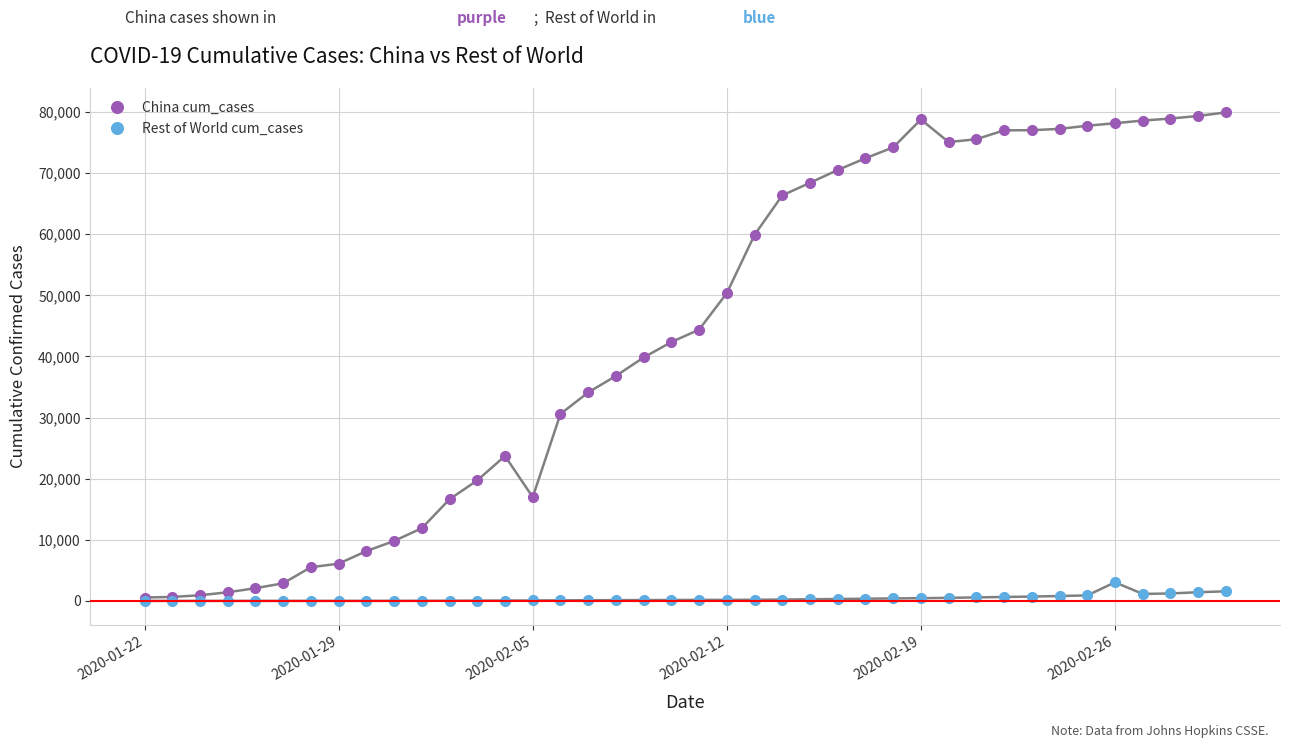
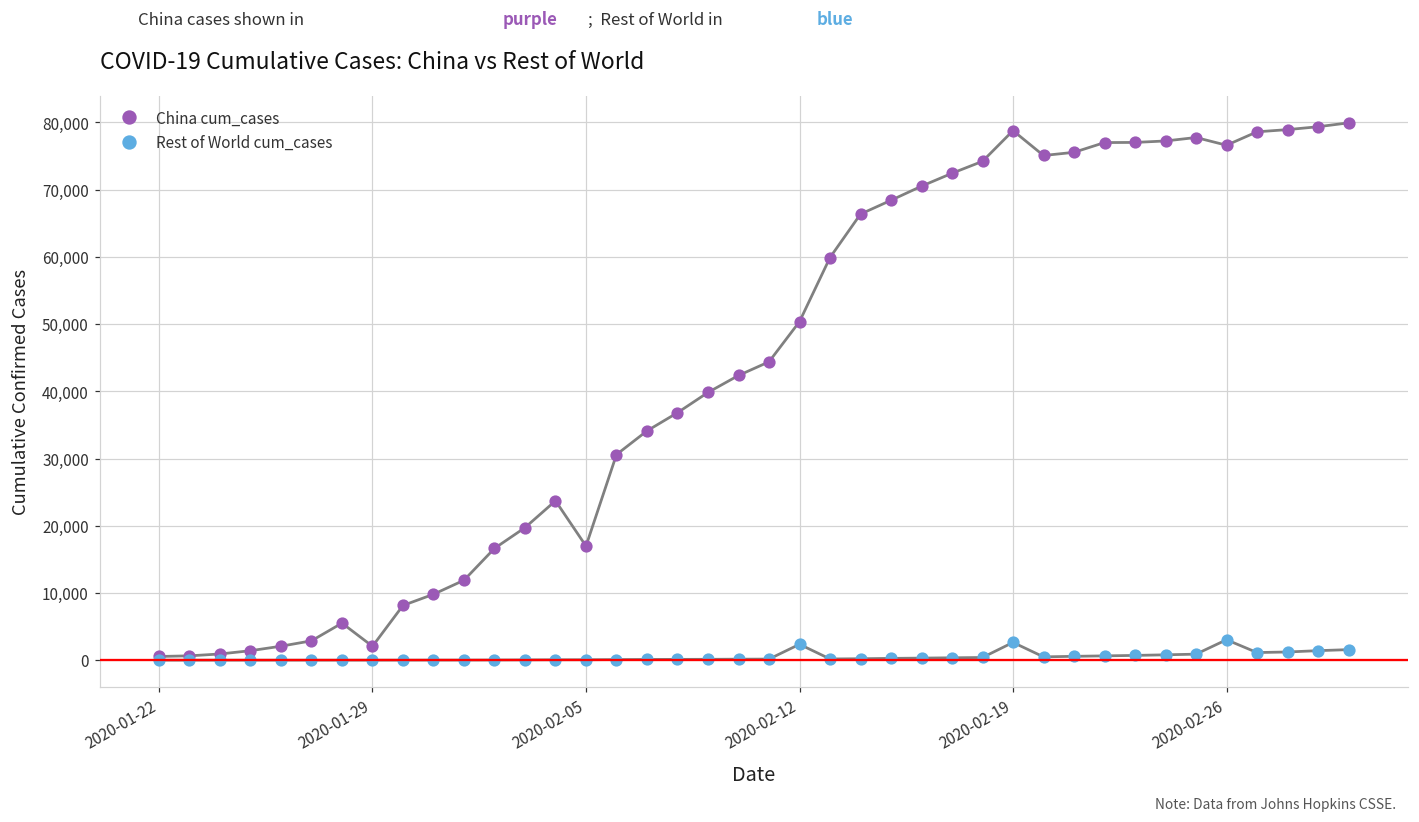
  {
    "China cum_cases": {
      "2020-01-22": "1,000",
-     "2020-01-29": "6,000",
+     "2020-01-29": "2,000",
      "2020-02-05": "17,000",
      "2020-02-12": "50,000",
      "2020-02-19": "79,000",
-     "2020-02-26": "78,000"
+     "2020-02-26": "77,000"
    },
    "Rest of World cum_cases": {
      "2020-01-22": "0",
      "2020-01-29": "0",
      "2020-02-05": "0",
-     "2020-02-12": "0",
-     "2020-02-19": "0",
+     "2020-02-12": "2,000",
+     "2020-02-19": "3,000",
      "2020-02-26": "3,000"
    }
  }
